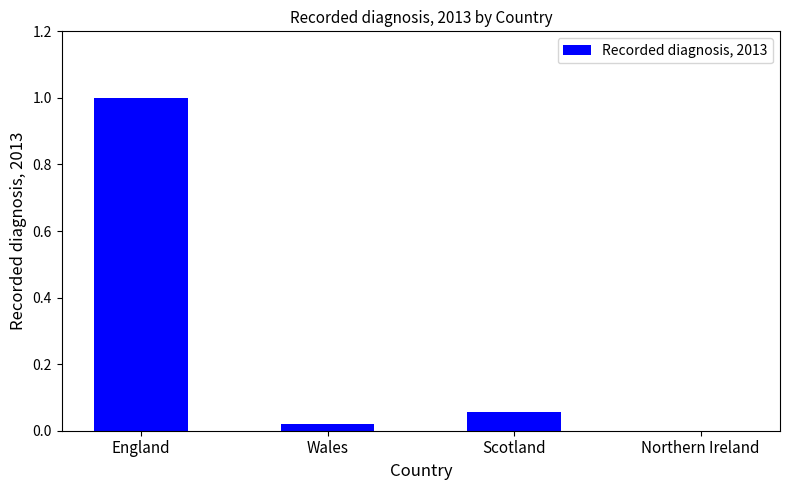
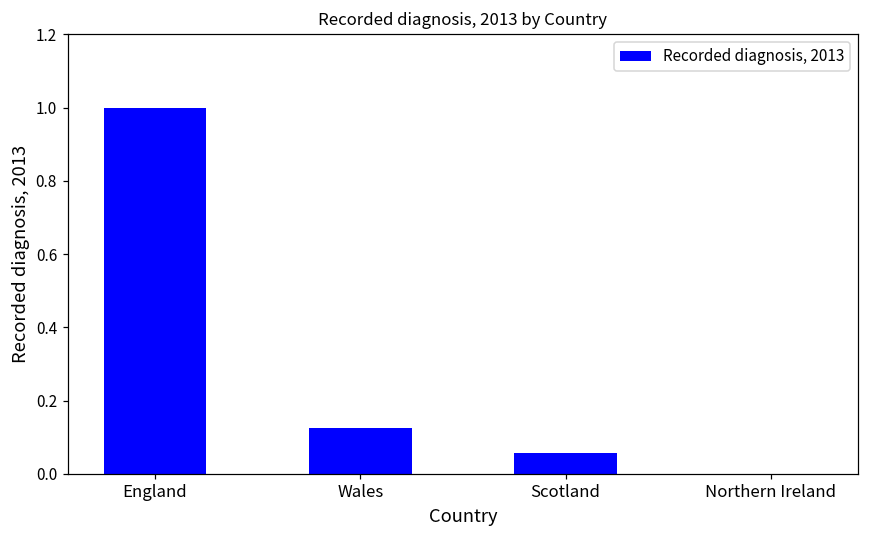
  {
    "England": 1.00,
-   "Wales": 0.02,
+   "Wales": 0.12,
    "Scotland": 0.06,
    "Northern Ireland": 0.00
  }
